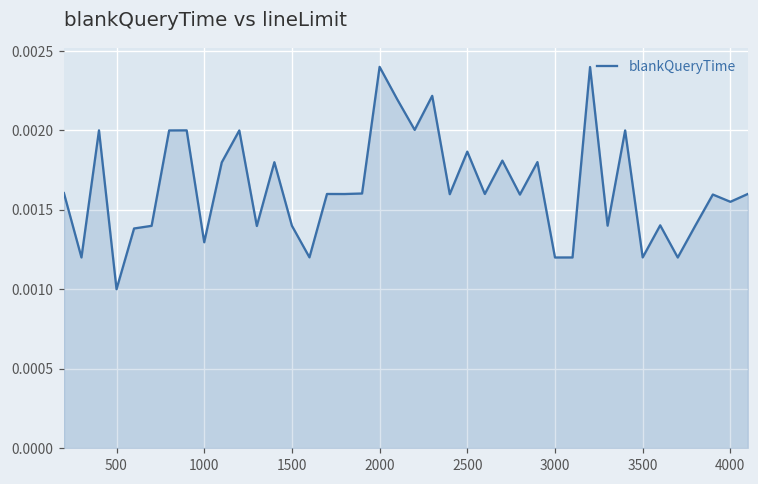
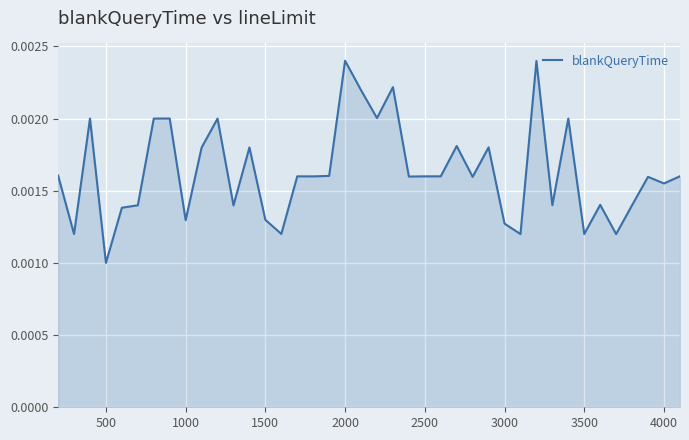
  {
    "500": 0.00100,
    "1000": 0.00130,
-   "1500": 0.00140,
+   "1500": 0.00130,
    "2000": 0.00240,
-   "2500": 0.00187,
-   "3000": 0.00120,
+   "2500": 0.00160,
+   "3000": 0.00127,
    "3500": 0.00120,
    "4000": 0.00155
  }
